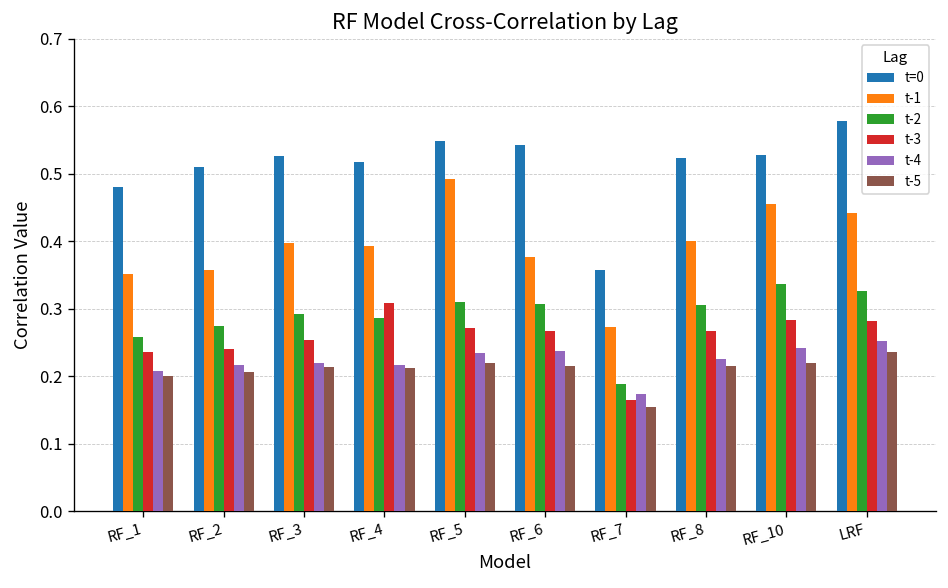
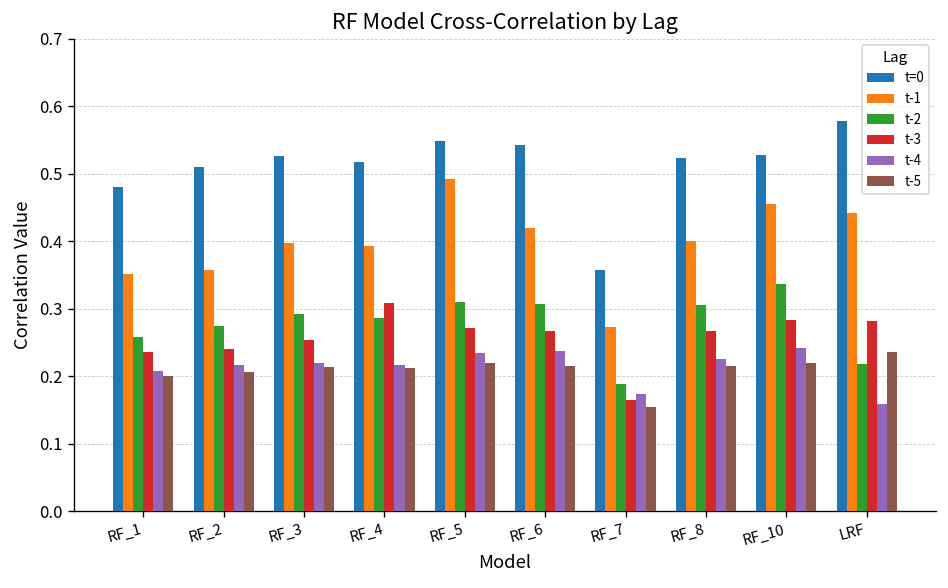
  {
    "t=0": {
      "RF_1": 0.48,
      "RF_2": 0.51,
      "RF_3": 0.53,
      "RF_4": 0.52,
      "RF_5": 0.55,
      "RF_6": 0.54,
      "RF_7": 0.36,
      "RF_8": 0.52,
      "RF_10": 0.53,
      "LRF": 0.58
    },
    "t-1": {
      "RF_1": 0.35,
      "RF_2": 0.36,
      "RF_3": 0.40,
      "RF_4": 0.39,
      "RF_5": 0.49,
-     "RF_6": 0.38,
+     "RF_6": 0.42,
      "RF_7": 0.27,
      "RF_8": 0.40,
      "RF_10": 0.46,
      "LRF": 0.44
    },
    "t-2": {
      "RF_1": 0.26,
      "RF_2": 0.27,
      "RF_3": 0.29,
      "RF_4": 0.29,
      "RF_5": 0.31,
      "RF_6": 0.31,
      "RF_7": 0.19,
      "RF_8": 0.31,
      "RF_10": 0.34,
-     "LRF": 0.33
+     "LRF": 0.22
    },
    "t-3": {
      "RF_1": 0.24,
      "RF_2": 0.24,
      "RF_3": 0.25,
      "RF_4": 0.31,
      "RF_5": 0.27,
      "RF_6": 0.27,
      "RF_7": 0.16,
      "RF_8": 0.27,
      "RF_10": 0.28,
      "LRF": 0.28
    },
    "t-4": {
      "RF_1": 0.21,
      "RF_2": 0.22,
      "RF_3": 0.22,
      "RF_4": 0.22,
      "RF_5": 0.24,
      "RF_6": 0.24,
      "RF_7": 0.17,
      "RF_8": 0.22,
      "RF_10": 0.24,
-     "LRF": 0.25
+     "LRF": 0.16
    },
    "t-5": {
      "RF_1": 0.20,
      "RF_2": 0.21,
      "RF_3": 0.21,
      "RF_4": 0.21,
      "RF_5": 0.22,
      "RF_6": 0.22,
      "RF_7": 0.15,
      "RF_8": 0.21,
      "RF_10": 0.22,
      "LRF": 0.24
    }
  }
